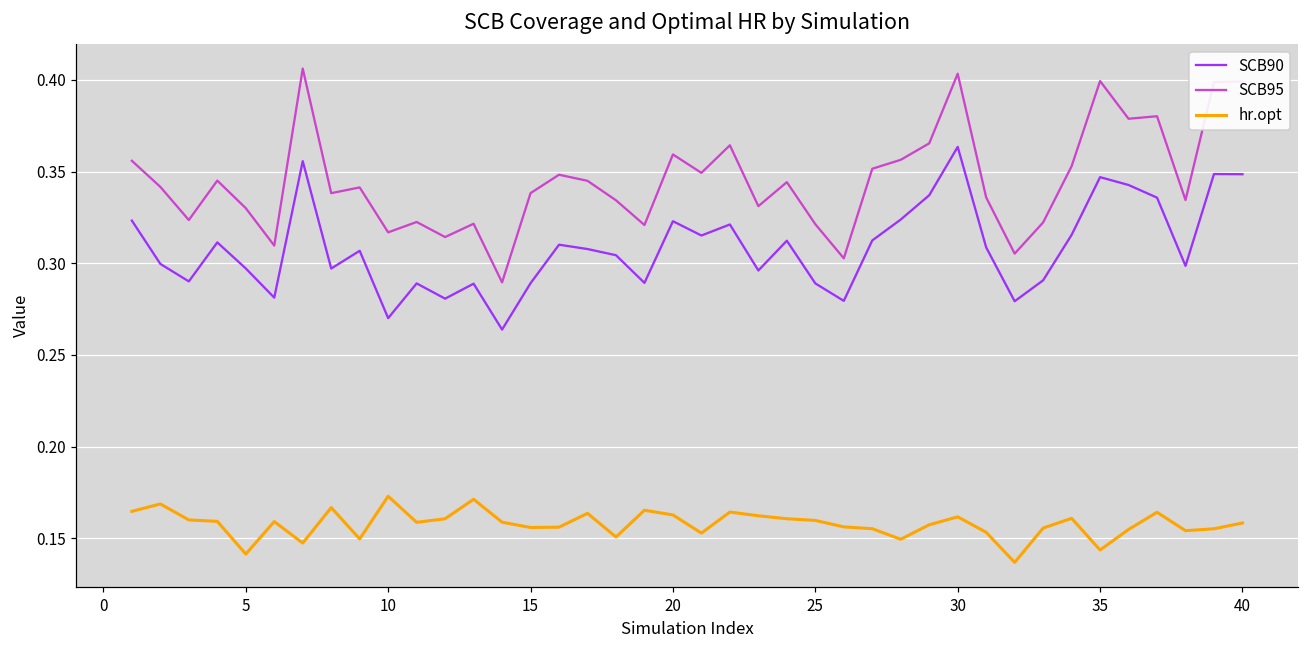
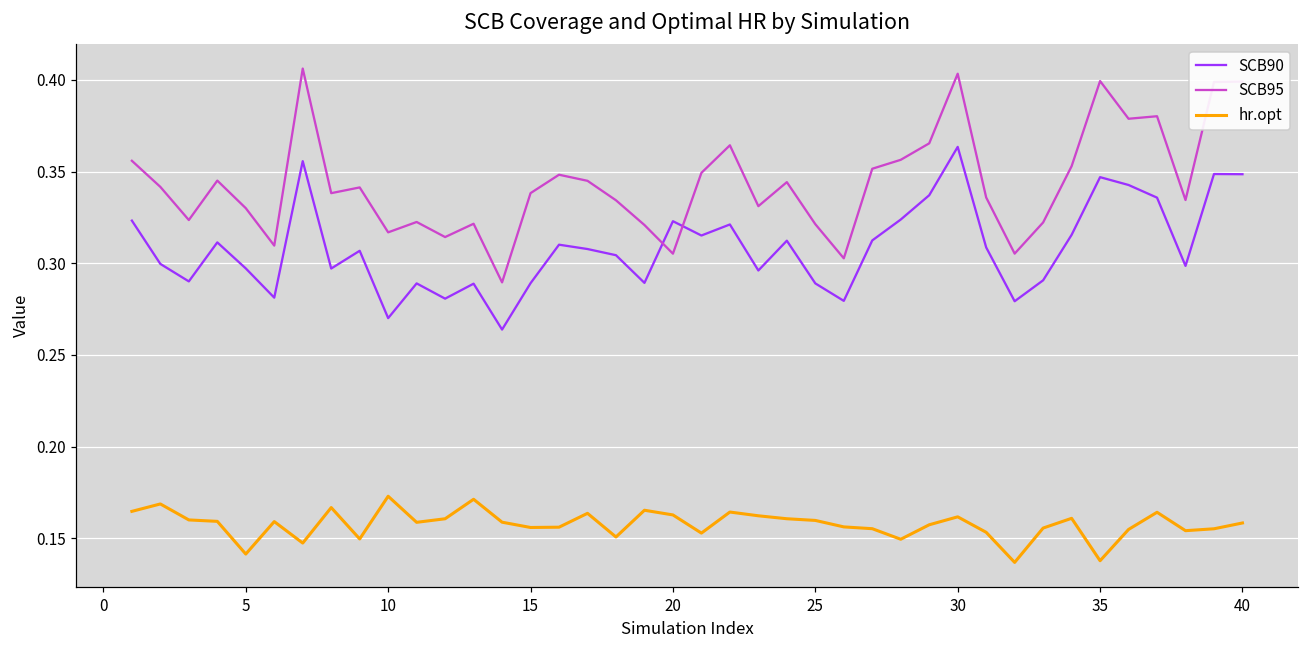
  {
    "SCB90": {
      "5": 0.297,
      "10": 0.270,
      "15": 0.289,
      "20": 0.323,
      "25": 0.289,
      "30": 0.363,
      "35": 0.347,
      "40": 0.349
    },
    "SCB95": {
      "5": 0.330,
      "10": 0.317,
      "15": 0.338,
-     "20": 0.359,
+     "20": 0.305,
      "25": 0.321,
      "30": 0.403,
      "35": 0.399
    },
    "hr.opt": {
      "5": 0.141,
      "10": 0.173,
      "15": 0.156,
      "20": 0.163,
      "25": 0.160,
      "30": 0.162,
-     "35": 0.144,
+     "35": 0.138,
      "40": 0.158
    }
  }
